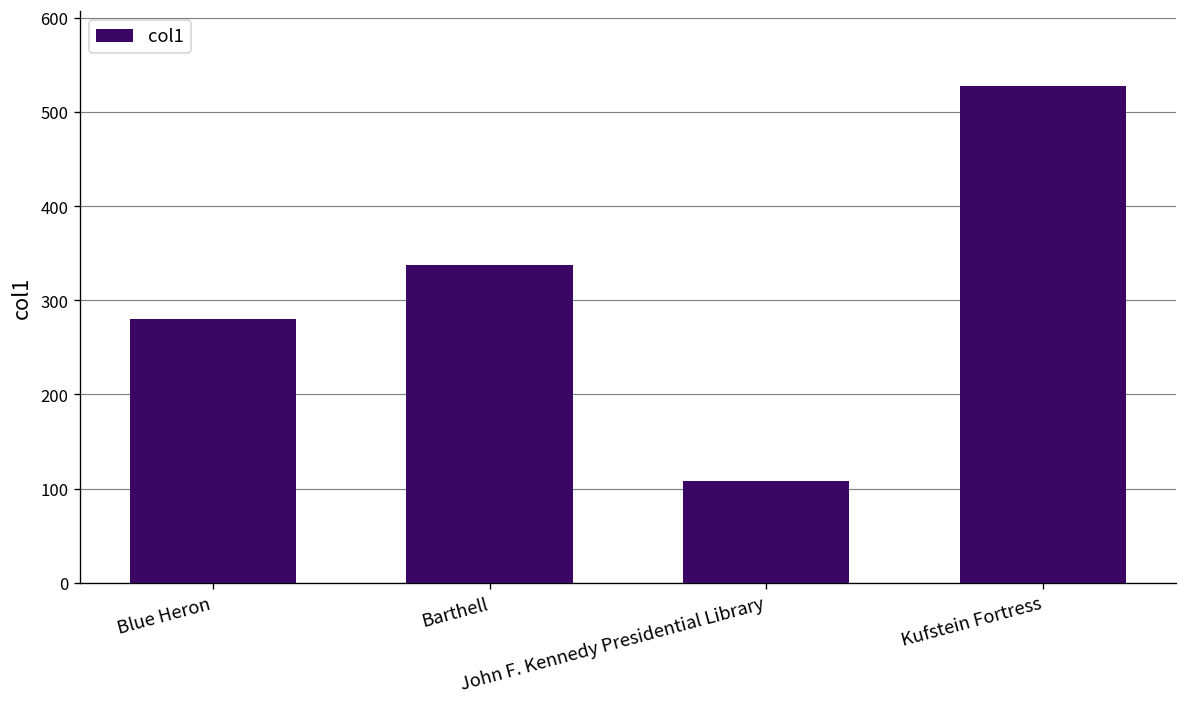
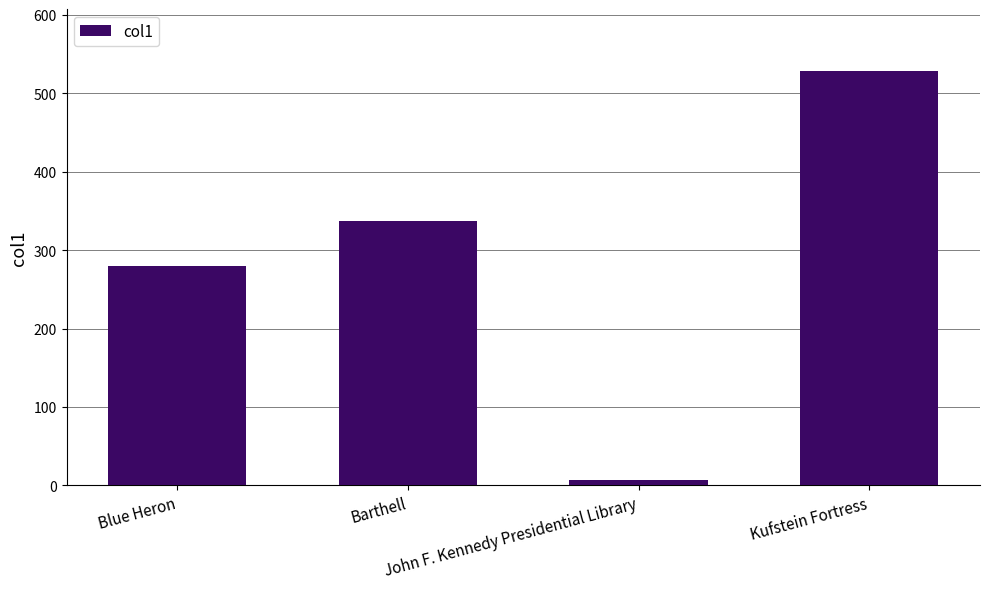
  {
    "Blue Heron": 280,
    "Barthell": 340,
-   "John F. Kennedy Presidential Library": 110,
+   "John F. Kennedy Presidential Library": 10,
    "Kufstein Fortress": 530
  }
